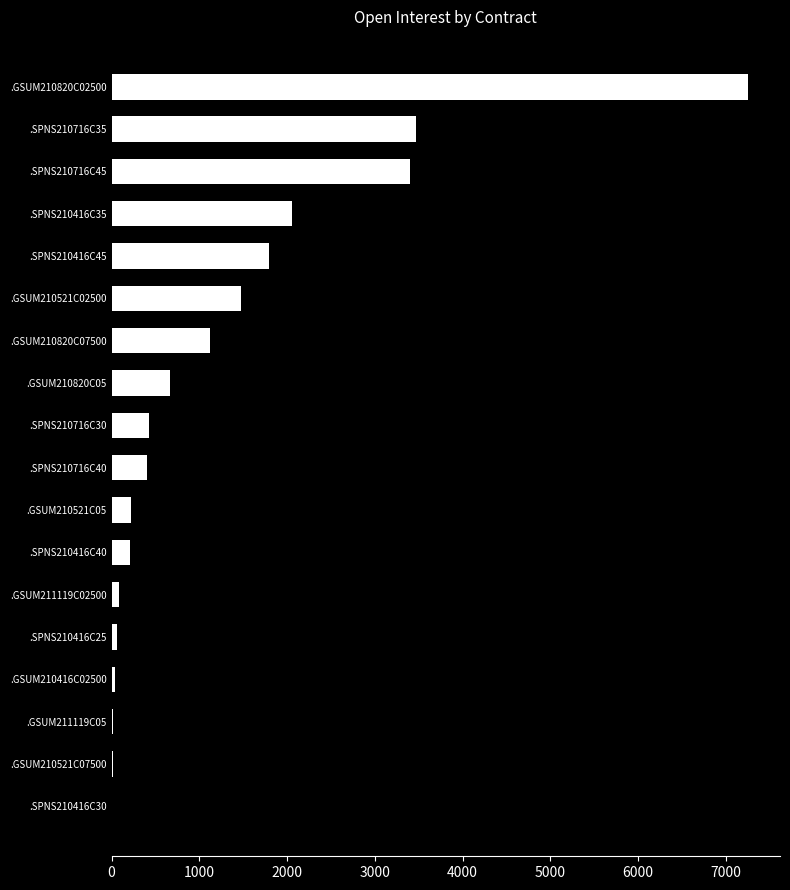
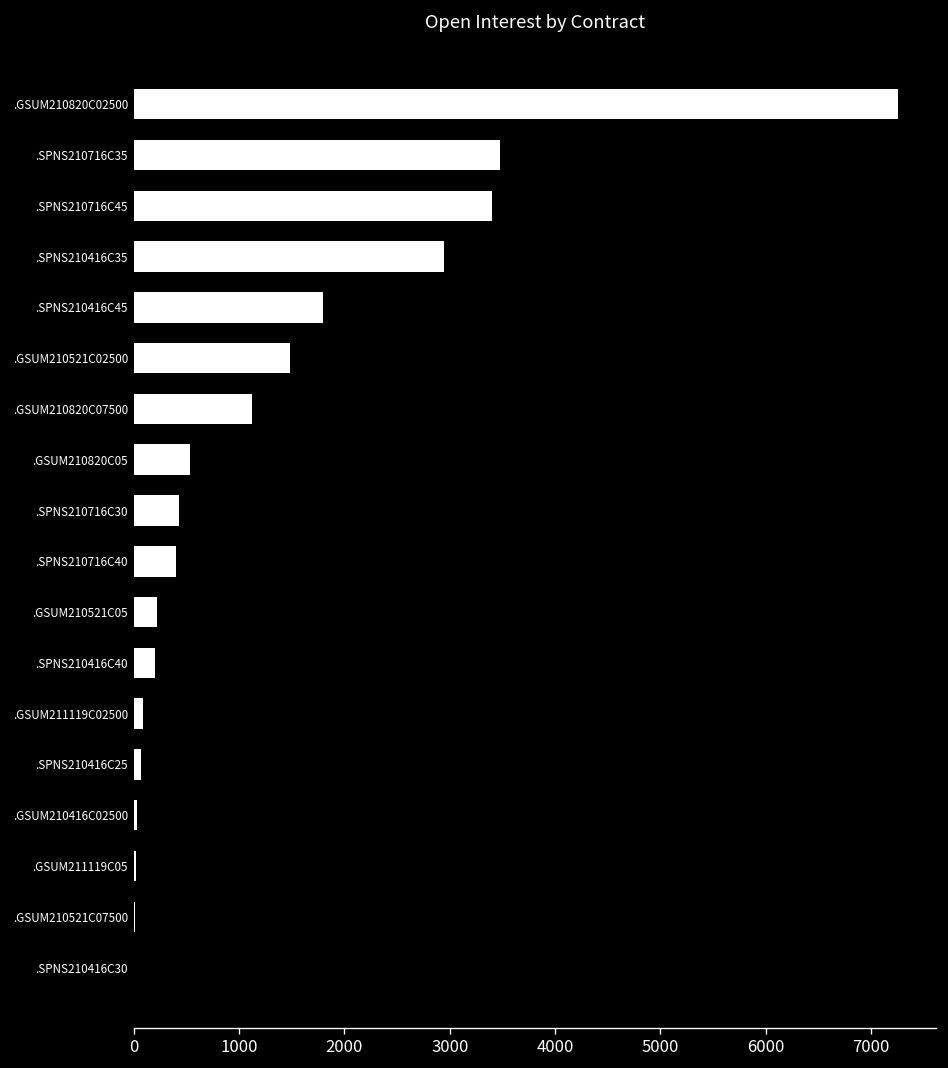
  {
    ".GSUM210820C02500": 7300,
    ".SPNS210716C35": 3500,
    ".SPNS210716C45": 3400,
-   ".SPNS210416C35": 2100,
+   ".SPNS210416C35": 2900,
    ".SPNS210416C45": 1800,
    ".GSUM210521C02500": 1500,
    ".GSUM210820C07500": 1100,
-   ".GSUM210820C05": 700,
+   ".GSUM210820C05": 500,
    ".SPNS210716C30": 400,
    ".SPNS210716C40": 400,
    ".GSUM210521C05": 200,
    ".SPNS210416C40": 200,
    ".GSUM211119C02500": 100,
    ".SPNS210416C25": 100,
    ".GSUM210416C02500": 0,
    ".SPNS210416C30": 0
  }
